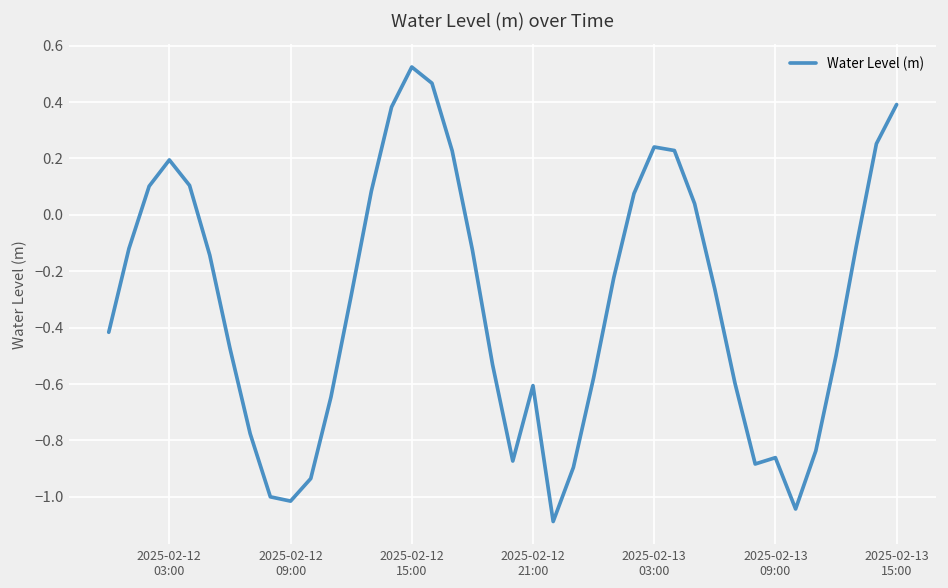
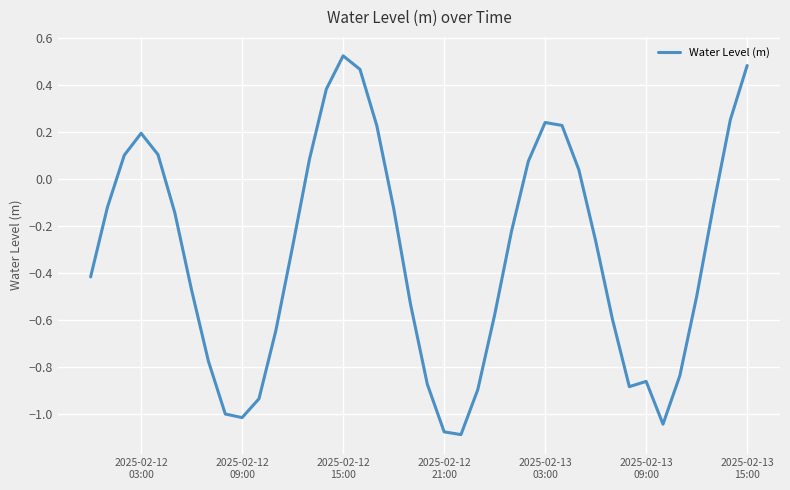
  {
    "2025-02-12 03:00": 0.19,
    "2025-02-12 09:00": -1.02,
    "2025-02-12 15:00": 0.52,
-   "2025-02-12 21:00": -0.61,
+   "2025-02-12 21:00": -1.08,
    "2025-02-13 03:00": 0.24,
    "2025-02-13 09:00": -0.86,
-   "2025-02-13 15:00": 0.39
+   "2025-02-13 15:00": 0.48
  }
